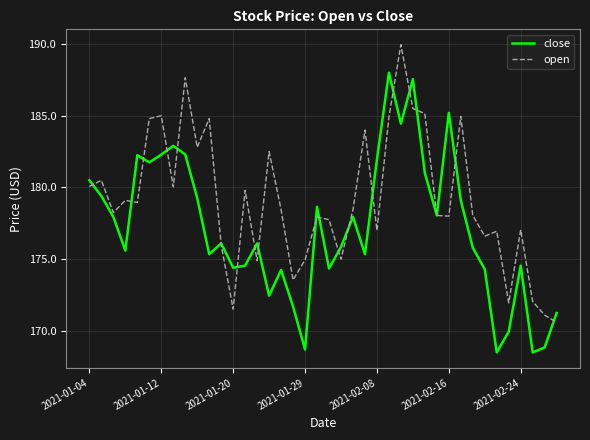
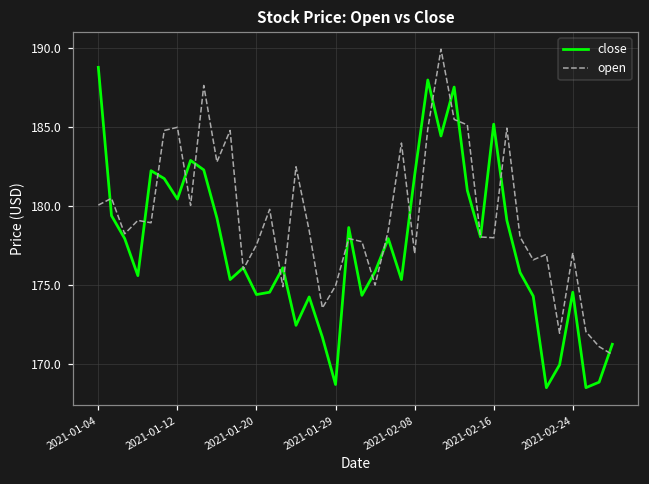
  {
    "close": {
-     "2021-01-04": 180.5,
-     "2021-01-12": 182.3,
+     "2021-01-04": 188.8,
+     "2021-01-12": 180.5,
      "2021-01-20": 174.4,
      "2021-01-29": 168.7,
      "2021-02-08": 182.0,
      "2021-02-16": 185.2,
      "2021-02-24": 174.6
    },
    "open": {
      "2021-01-04": 180.1,
      "2021-01-12": 185.0,
-     "2021-01-20": 171.5,
+     "2021-01-20": 177.6,
      "2021-01-29": 175.0,
      "2021-02-08": 177.0,
      "2021-02-16": 178.0,
      "2021-02-24": 177.1
    }
  }
